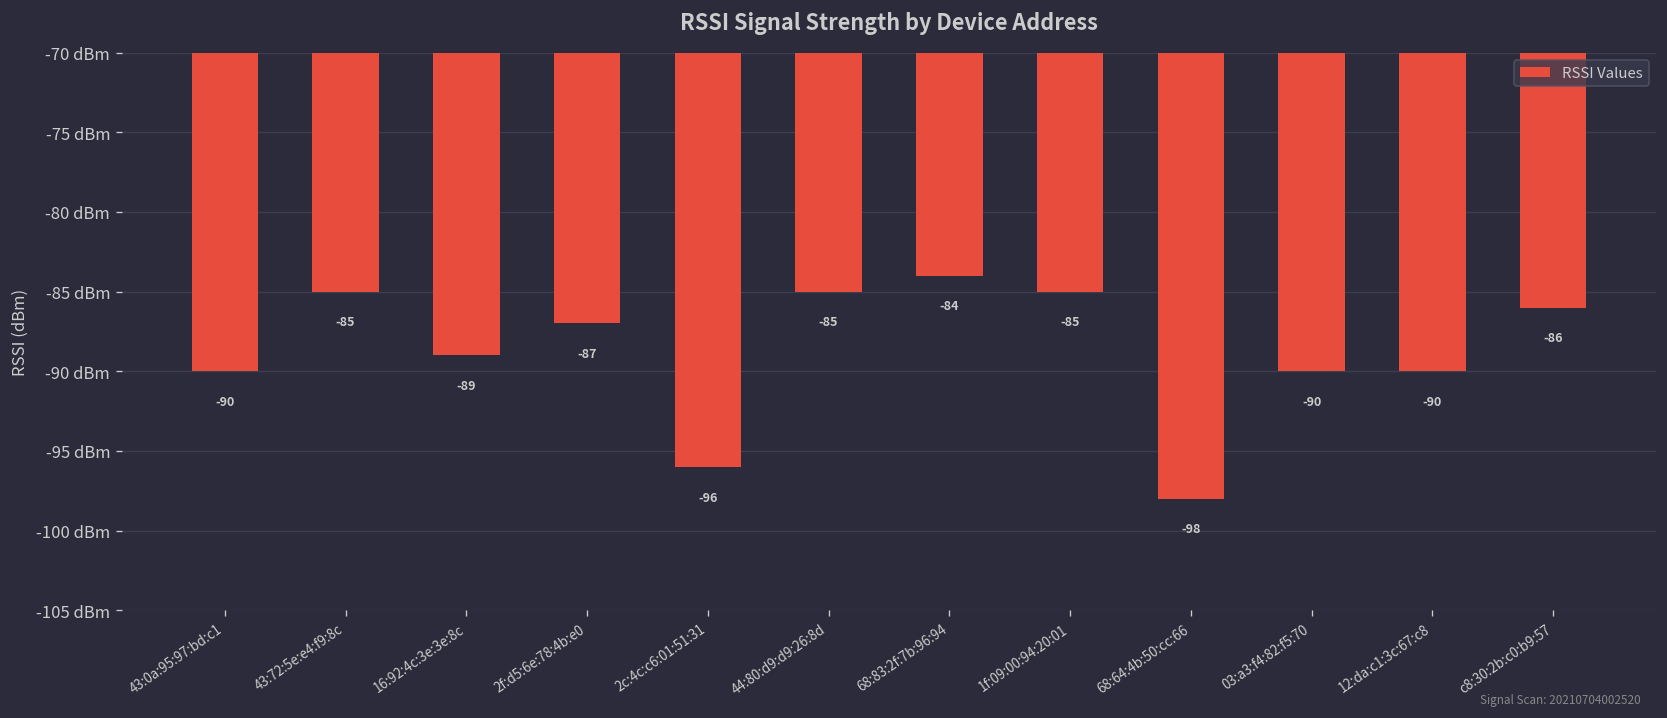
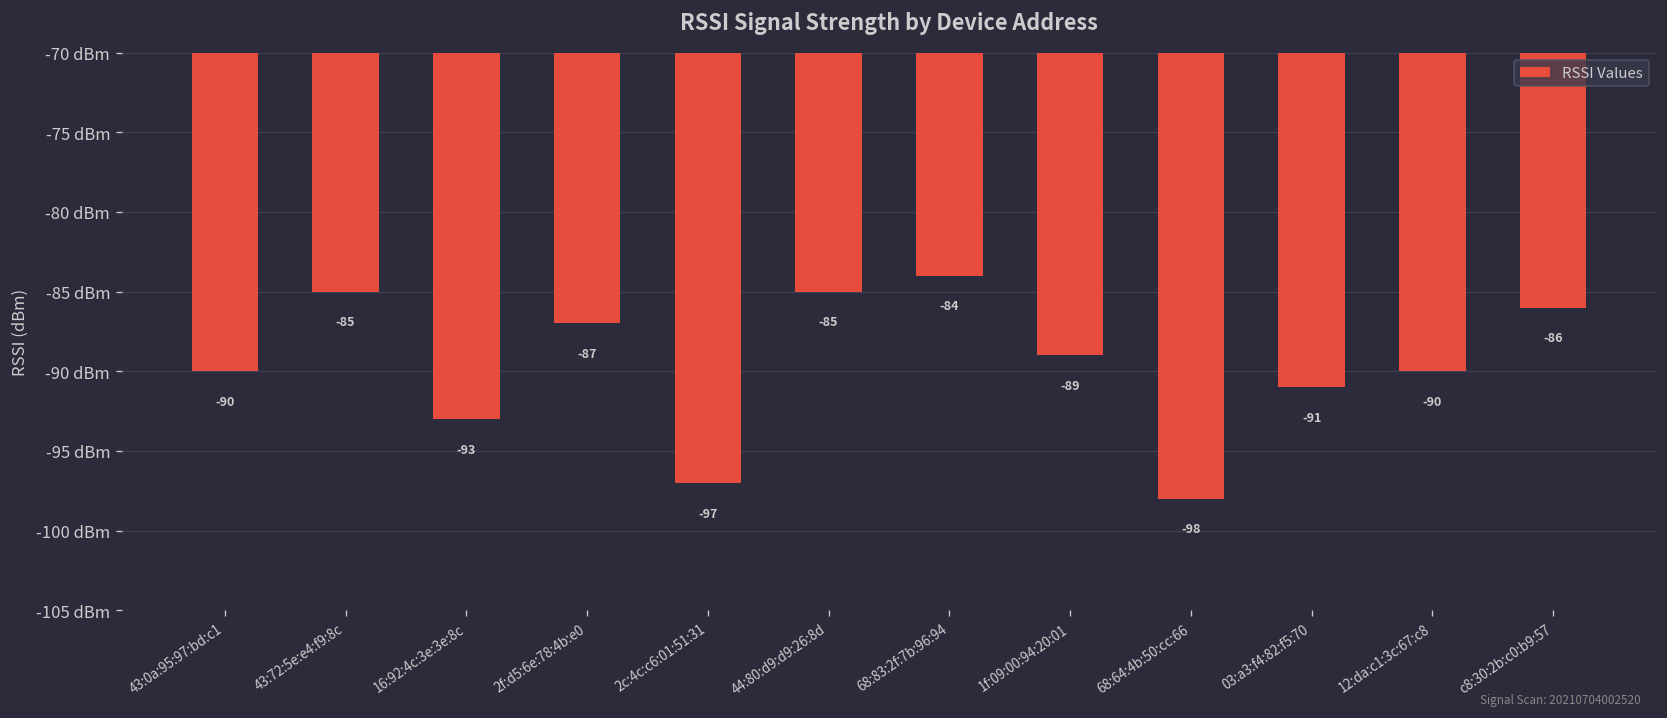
  {
    "43:0a:95:97:bd:c1": -90,
    "43:72:5e:e4:f9:8c": -85,
-   "16:92:4c:3e:3e:8c": -89,
+   "16:92:4c:3e:3e:8c": -93,
    "2f:d5:6e:78:4b:e0": -87,
-   "2c:4c:c6:01:51:31": -96,
+   "2c:4c:c6:01:51:31": -97,
    "44:80:d9:d9:26:8d": -85,
    "68:83:2f:7b:96:94": -84,
-   "1f:09:00:94:20:01": -85,
+   "1f:09:00:94:20:01": -89,
    "68:64:4b:50:cc:66": -98,
-   "03:a3:f4:82:f5:70": -90,
+   "03:a3:f4:82:f5:70": -91,
    "12:da:c1:3c:67:c8": -90,
    "c8:30:2b:c0:b9:57": -86
  }
